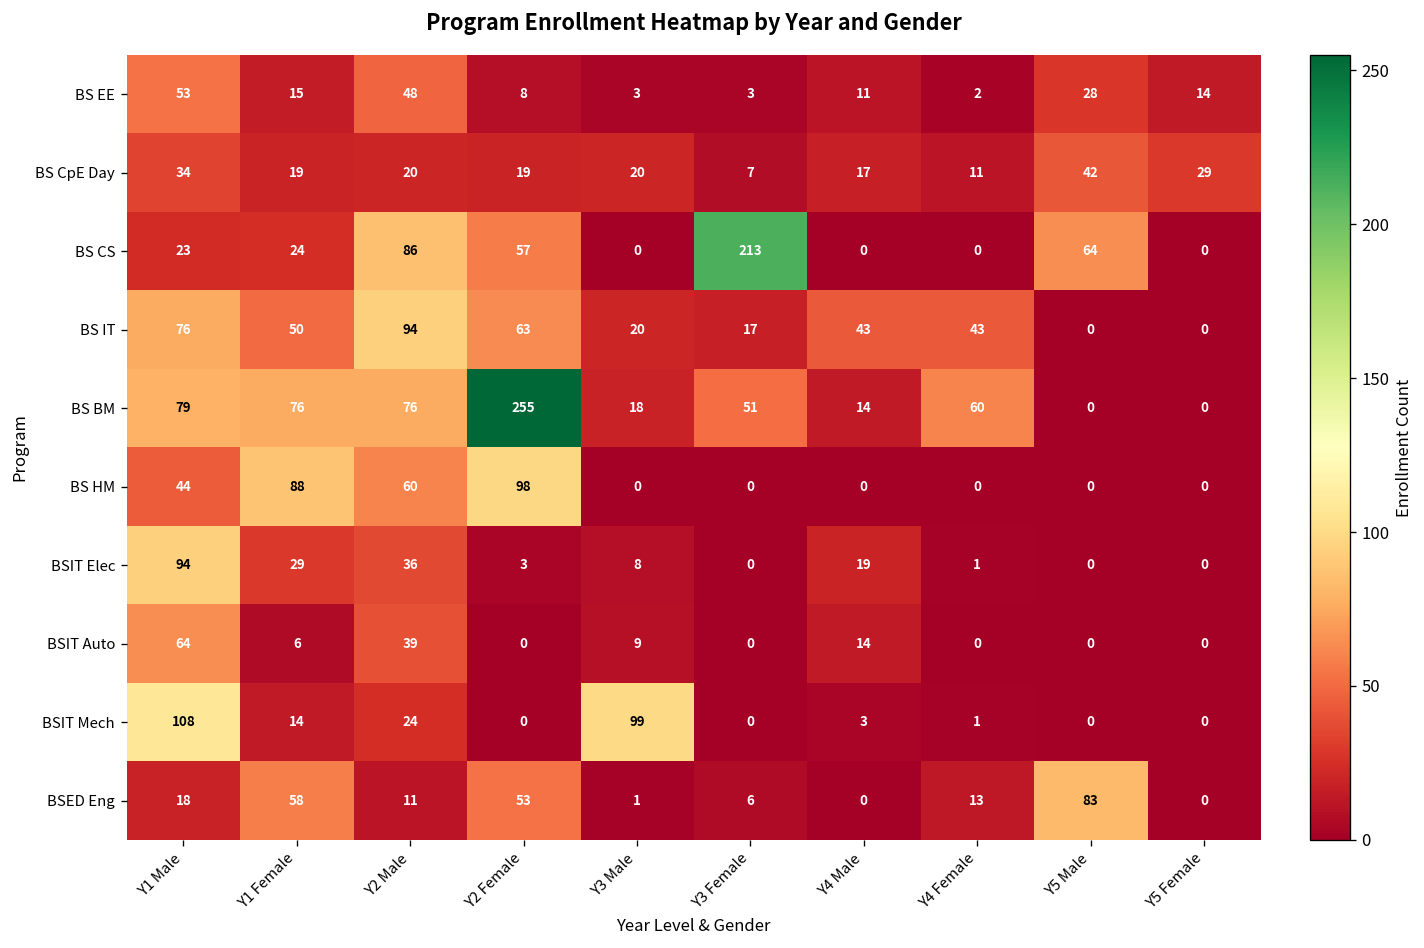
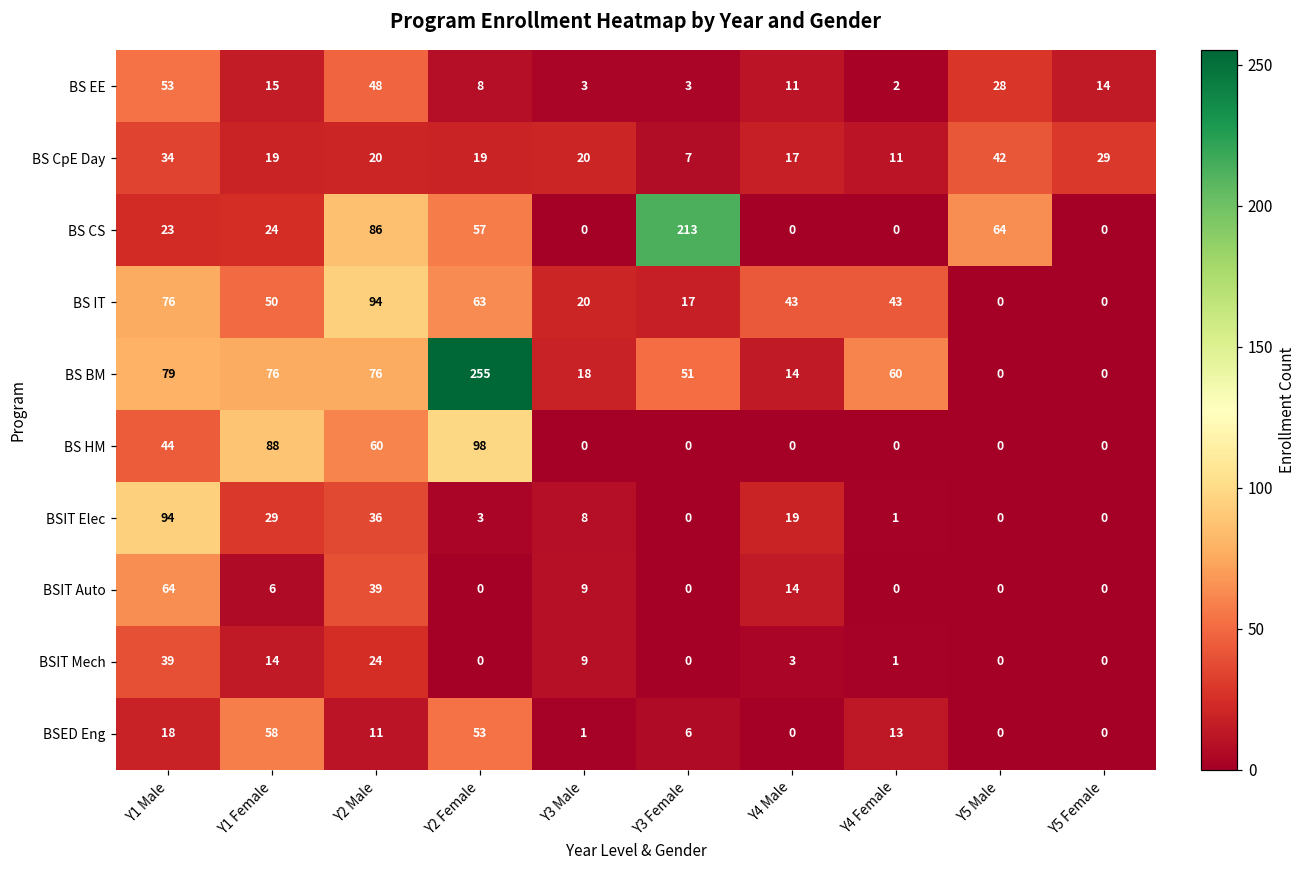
  {
    "BS EE": {
      "Y1 Male": 53,
      "Y1 Female": 15,
      "Y2 Male": 48,
      "Y2 Female": 8,
      "Y3 Male": 3,
      "Y3 Female": 3,
      "Y4 Male": 11,
      "Y4 Female": 2,
      "Y5 Male": 28,
      "Y5 Female": 14
    },
    "BS CpE Day": {
      "Y1 Male": 34,
      "Y1 Female": 19,
      "Y2 Male": 20,
      "Y2 Female": 19,
      "Y3 Male": 20,
      "Y3 Female": 7,
      "Y4 Male": 17,
      "Y4 Female": 11,
      "Y5 Male": 42,
      "Y5 Female": 29
    },
    "BS CS": {
      "Y1 Male": 23,
      "Y1 Female": 24,
      "Y2 Male": 86,
      "Y2 Female": 57,
      "Y3 Male": 0,
      "Y3 Female": 213,
      "Y4 Male": 0,
      "Y4 Female": 0,
      "Y5 Male": 64,
      "Y5 Female": 0
    },
    "BS IT": {
      "Y1 Male": 76,
      "Y1 Female": 50,
      "Y2 Male": 94,
      "Y2 Female": 63,
      "Y3 Male": 20,
      "Y3 Female": 17,
      "Y4 Male": 43,
      "Y4 Female": 43,
      "Y5 Male": 0,
      "Y5 Female": 0
    },
    "BS BM": {
      "Y1 Male": 79,
      "Y1 Female": 76,
      "Y2 Male": 76,
      "Y2 Female": 255,
      "Y3 Male": 18,
      "Y3 Female": 51,
      "Y4 Male": 14,
      "Y4 Female": 60,
      "Y5 Male": 0,
      "Y5 Female": 0
    },
    "BS HM": {
      "Y1 Male": 44,
      "Y1 Female": 88,
      "Y2 Male": 60,
      "Y2 Female": 98,
      "Y3 Male": 0,
      "Y3 Female": 0,
      "Y4 Male": 0,
      "Y4 Female": 0,
      "Y5 Male": 0,
      "Y5 Female": 0
    },
    "BSIT Elec": {
      "Y1 Male": 94,
      "Y1 Female": 29,
      "Y2 Male": 36,
      "Y2 Female": 3,
      "Y3 Male": 8,
      "Y3 Female": 0,
      "Y4 Male": 19,
      "Y4 Female": 1,
      "Y5 Male": 0,
      "Y5 Female": 0
    },
    "BSIT Auto": {
      "Y1 Male": 64,
      "Y1 Female": 6,
      "Y2 Male": 39,
      "Y2 Female": 0,
      "Y3 Male": 9,
      "Y3 Female": 0,
      "Y4 Male": 14,
      "Y4 Female": 0,
      "Y5 Male": 0,
      "Y5 Female": 0
    },
    "BSIT Mech": {
-     "Y1 Male": 108,
+     "Y1 Male": 39,
      "Y1 Female": 14,
      "Y2 Male": 24,
      "Y2 Female": 0,
-     "Y3 Male": 99,
+     "Y3 Male": 9,
      "Y3 Female": 0,
      "Y4 Male": 3,
      "Y4 Female": 1,
      "Y5 Male": 0,
      "Y5 Female": 0
    },
    "BSED Eng": {
      "Y1 Male": 18,
      "Y1 Female": 58,
      "Y2 Male": 11,
      "Y2 Female": 53,
      "Y3 Male": 1,
      "Y3 Female": 6,
      "Y4 Male": 0,
      "Y4 Female": 13,
-     "Y5 Male": 83,
+     "Y5 Male": 0,
      "Y5 Female": 0
    }
  }
